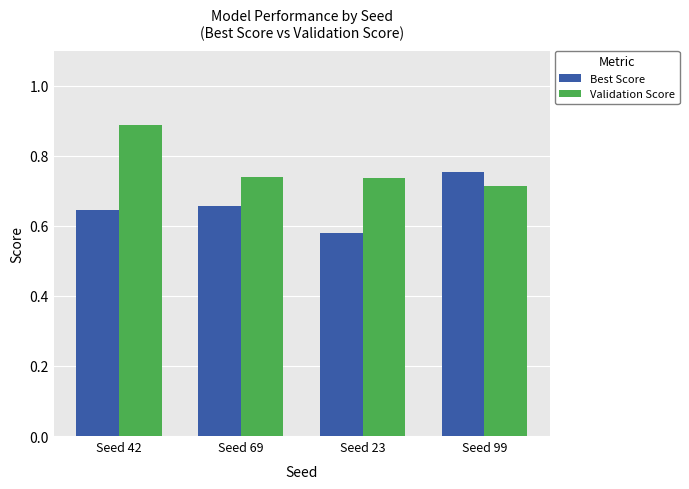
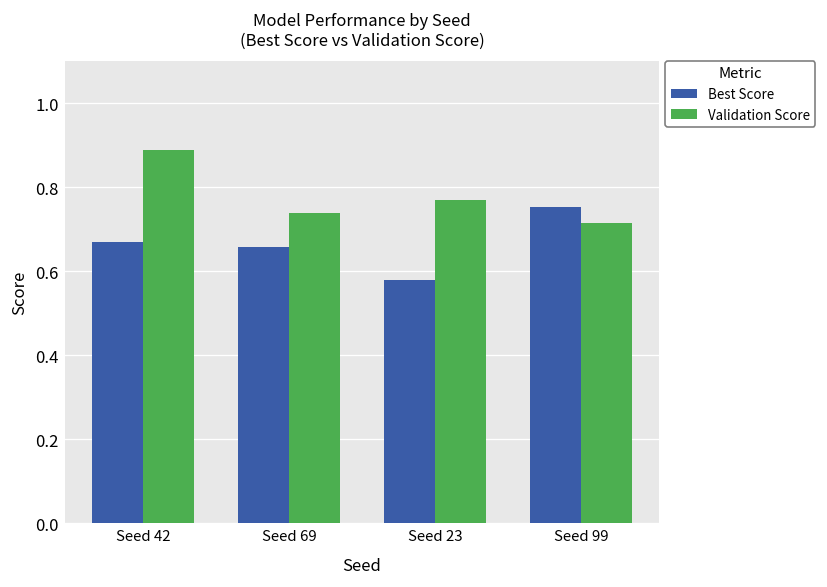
  {
    "Best Score": {
-     "Seed 42": 0.65,
+     "Seed 42": 0.67,
      "Seed 69": 0.66,
      "Seed 23": 0.58,
      "Seed 99": 0.75
    },
    "Validation Score": {
      "Seed 42": 0.89,
      "Seed 69": 0.74,
-     "Seed 23": 0.74,
+     "Seed 23": 0.77,
      "Seed 99": 0.71
    }
  }
